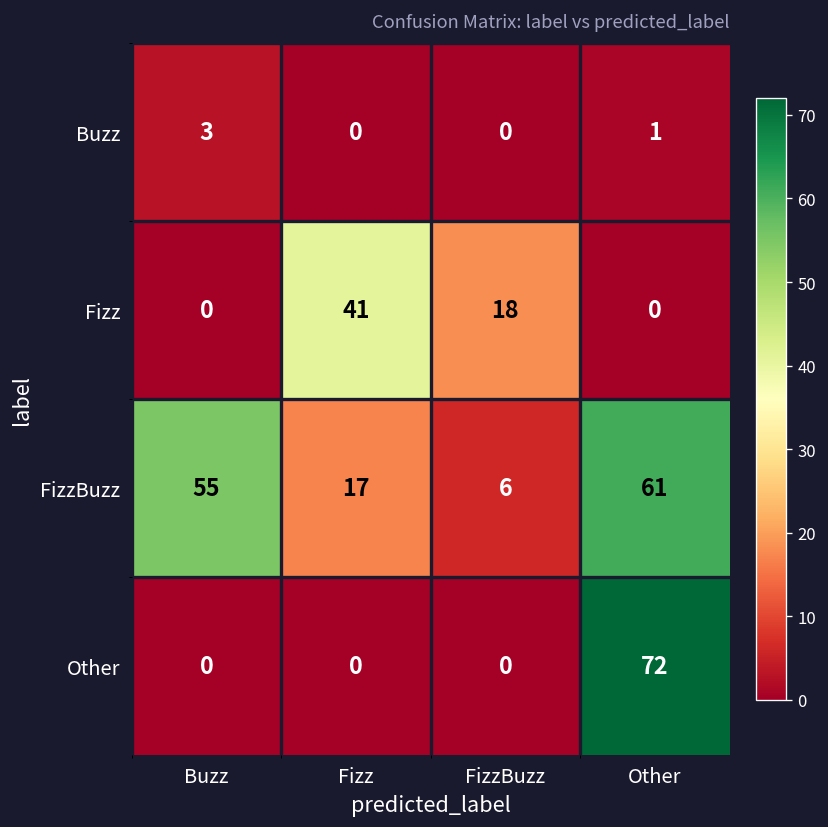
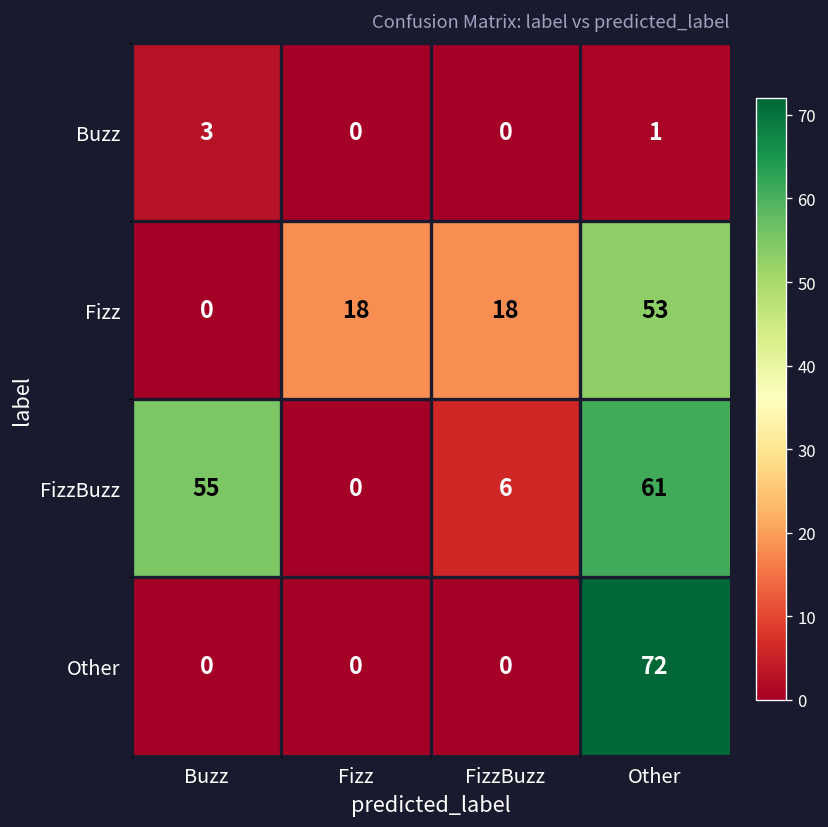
  {
    "Buzz": {
      "Buzz": 3,
      "Fizz": 0,
      "FizzBuzz": 0,
      "Other": 1
    },
    "Fizz": {
      "Buzz": 0,
-     "Fizz": 41,
+     "Fizz": 18,
      "FizzBuzz": 18,
-     "Other": 0
+     "Other": 53
    },
    "FizzBuzz": {
      "Buzz": 55,
-     "Fizz": 17,
+     "Fizz": 0,
      "FizzBuzz": 6,
      "Other": 61
    },
    "Other": {
      "Buzz": 0,
      "Fizz": 0,
      "FizzBuzz": 0,
      "Other": 72
    }
  }
